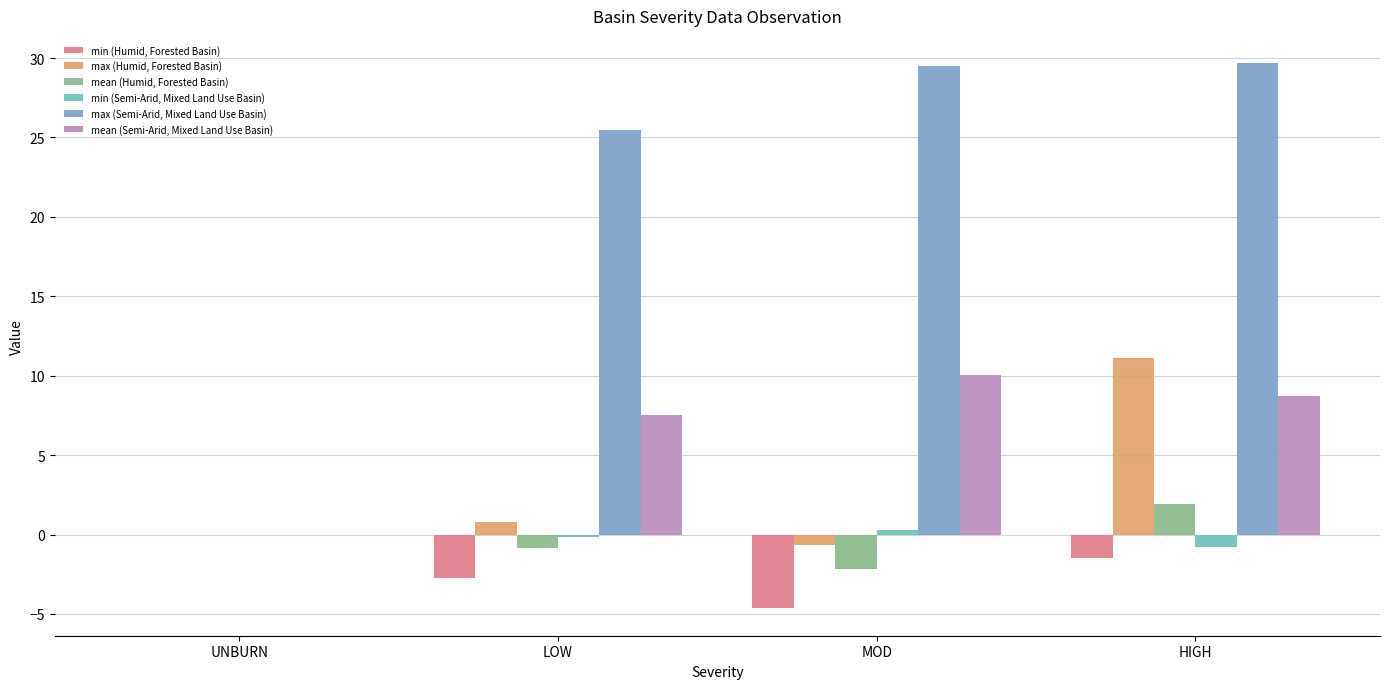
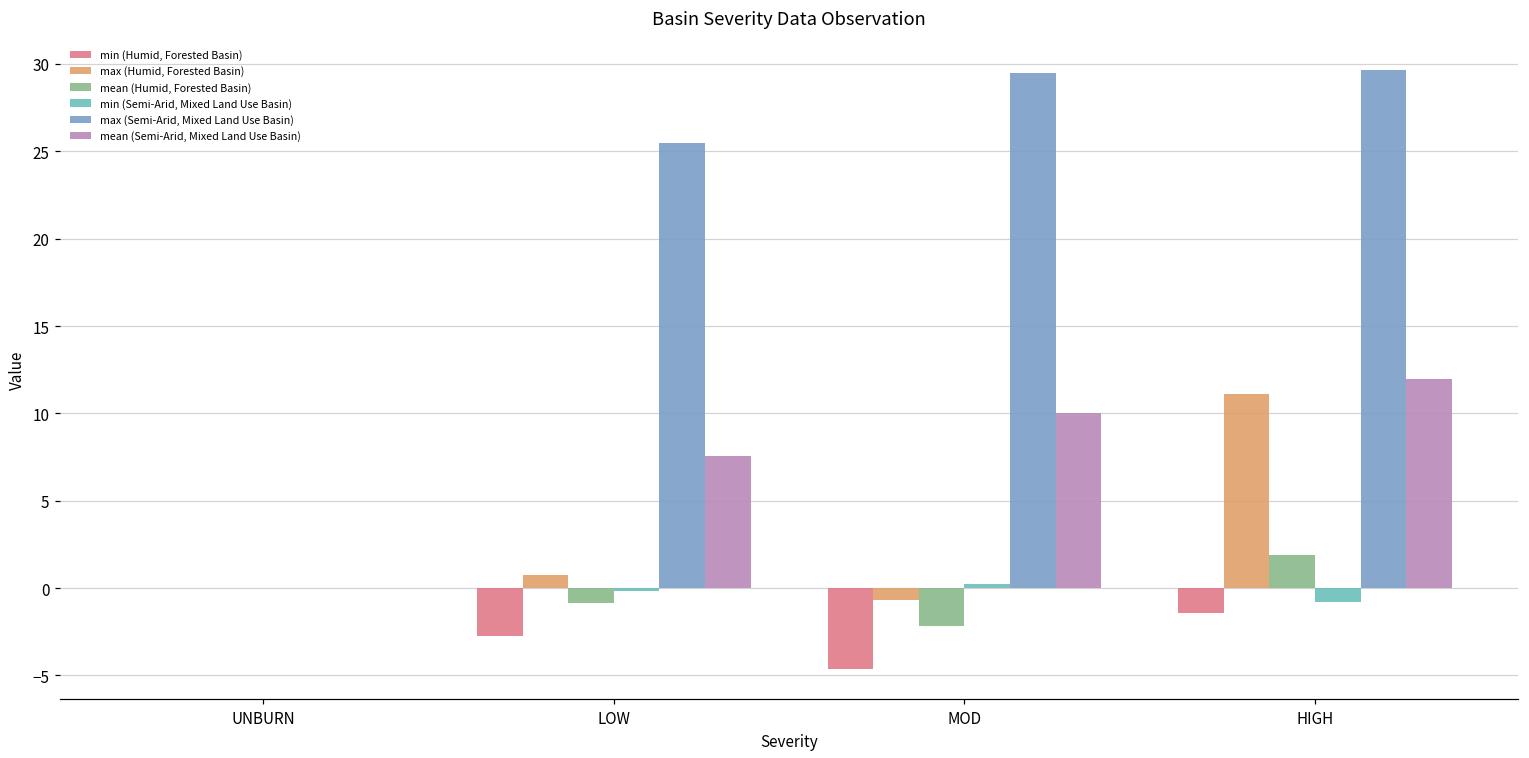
  {
    "mean (Semi-Arid, Mixed Land Use Basin)": {
      "UNBURN": 0.0,
      "LOW": 7.5,
      "MOD": 10.0,
-     "HIGH": 8.7
+     "HIGH": 12.0
    }
  }
